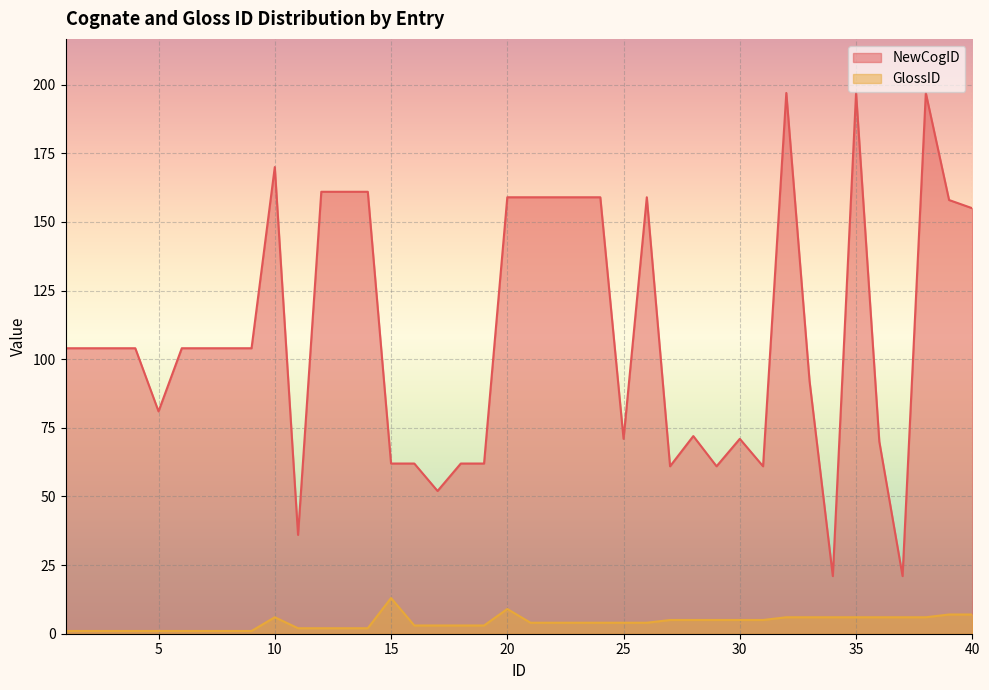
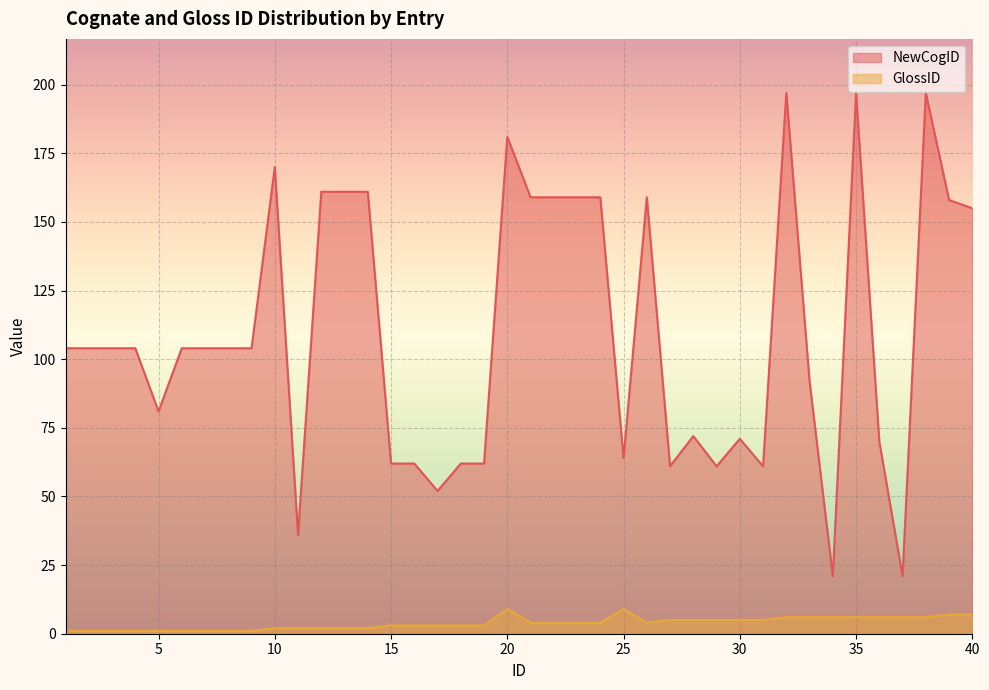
  {
    "NewCogID": {
      "5": 81,
      "10": 170,
      "15": 62,
-     "20": 159,
-     "25": 71,
+     "20": 181,
+     "25": 64,
      "30": 71,
      "35": 197,
      "40": 155
    },
    "GlossID": {
      "5": 1,
-     "10": 6,
-     "15": 13,
+     "10": 2,
+     "15": 3,
      "20": 9,
-     "25": 4,
+     "25": 9,
      "30": 5,
      "35": 6,
      "40": 7
    }
  }
